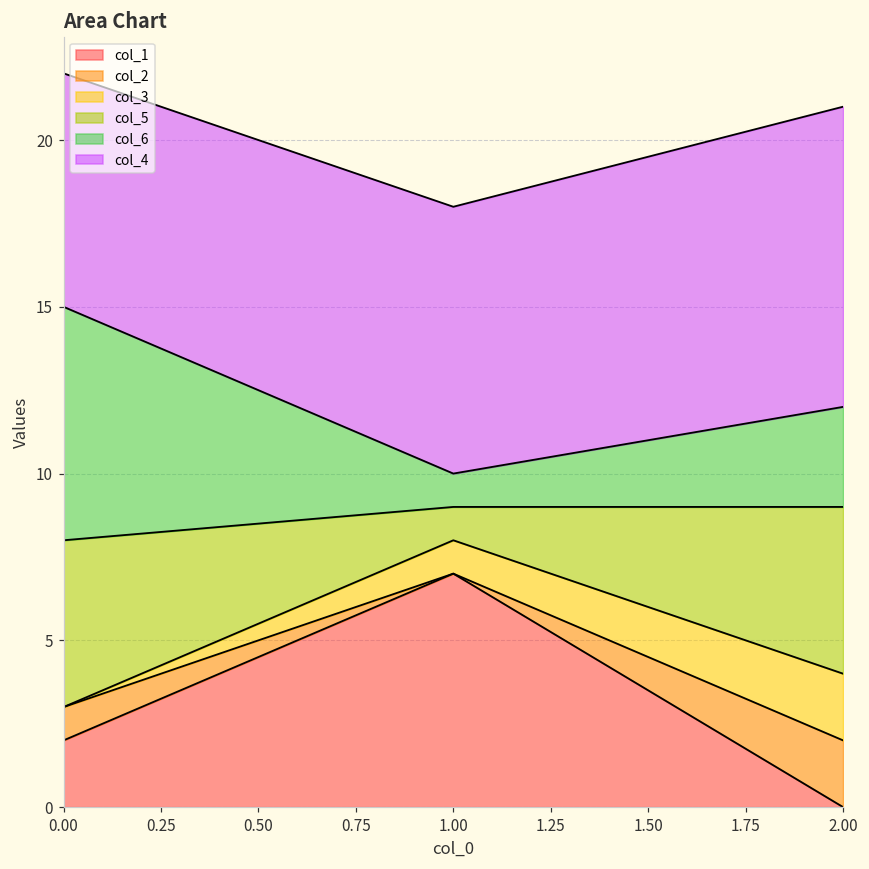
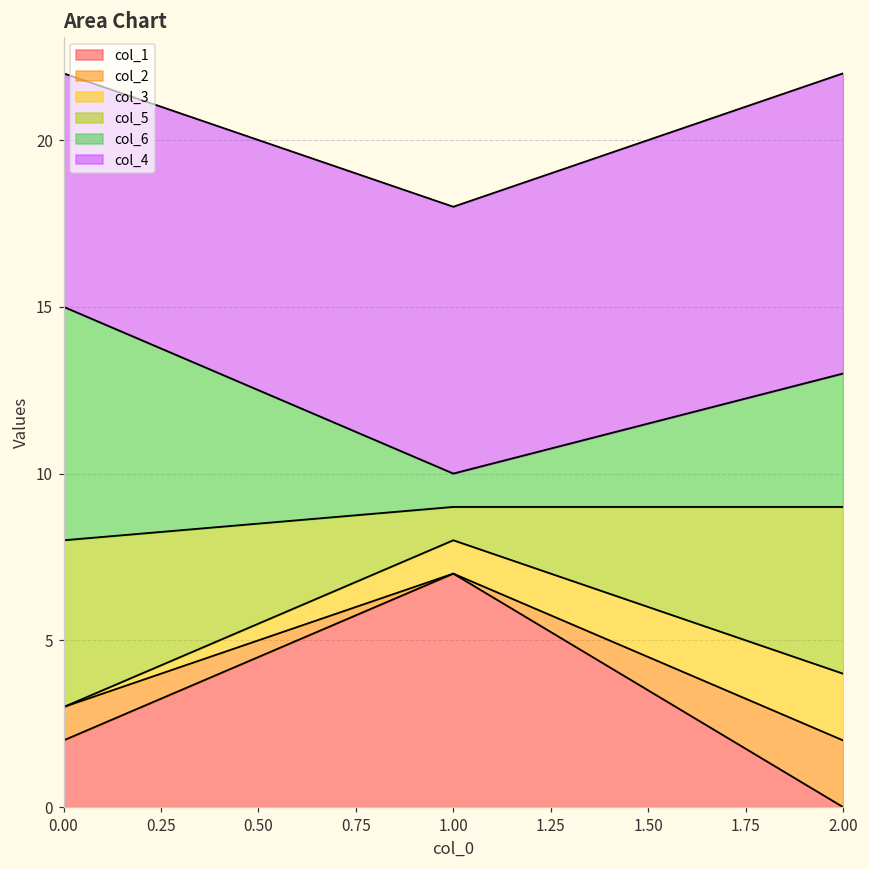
  {
    "col_1": {
      "0.00": 2,
      "2.00": 0
    },
    "col_5": {
      "0.00": 8,
      "1.00": 9,
      "2.00": 9
    },
    "col_6": {
      "0.00": 7,
      "1.00": 1,
-     "2.00": 3
+     "2.00": 4
    },
    "col_4": {
      "0.00": 7,
      "1.00": 8,
      "2.00": 9
    }
  }
